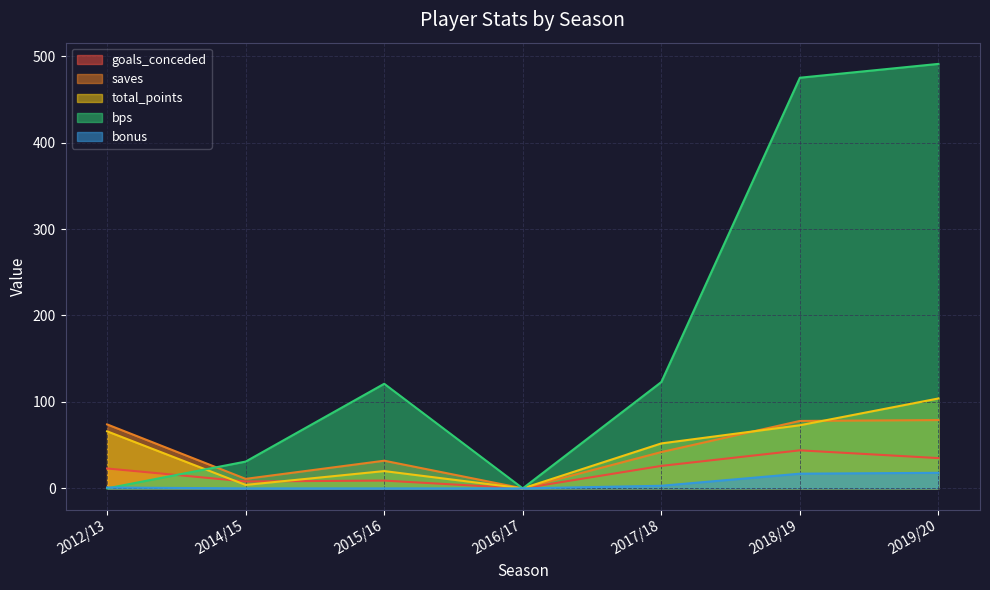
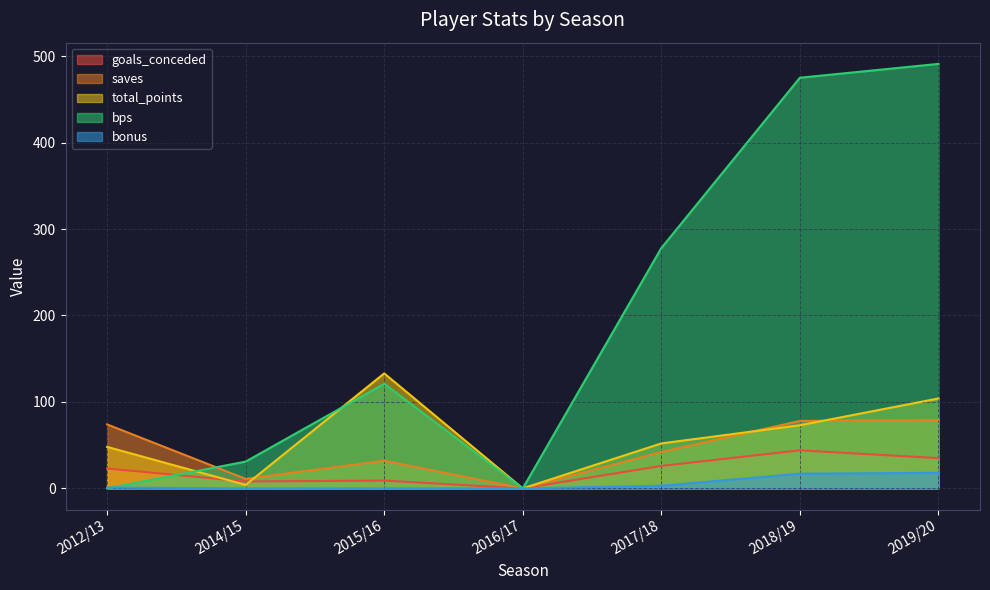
  {
    "total_points": {
-     "2012/13": 70,
+     "2012/13": 50,
      "2014/15": 0,
-     "2015/16": 20,
+     "2015/16": 130,
      "2017/18": 50,
      "2018/19": 70,
      "2019/20": 100
    },
    "bps": {
      "2014/15": 30,
      "2015/16": 120,
-     "2017/18": 120,
+     "2017/18": 280,
      "2018/19": 480,
      "2019/20": 490
    },
    "bonus": {
      "2014/15": 0,
      "2015/16": 0,
      "2017/18": 0,
      "2018/19": 20,
      "2019/20": 20
    }
  }
